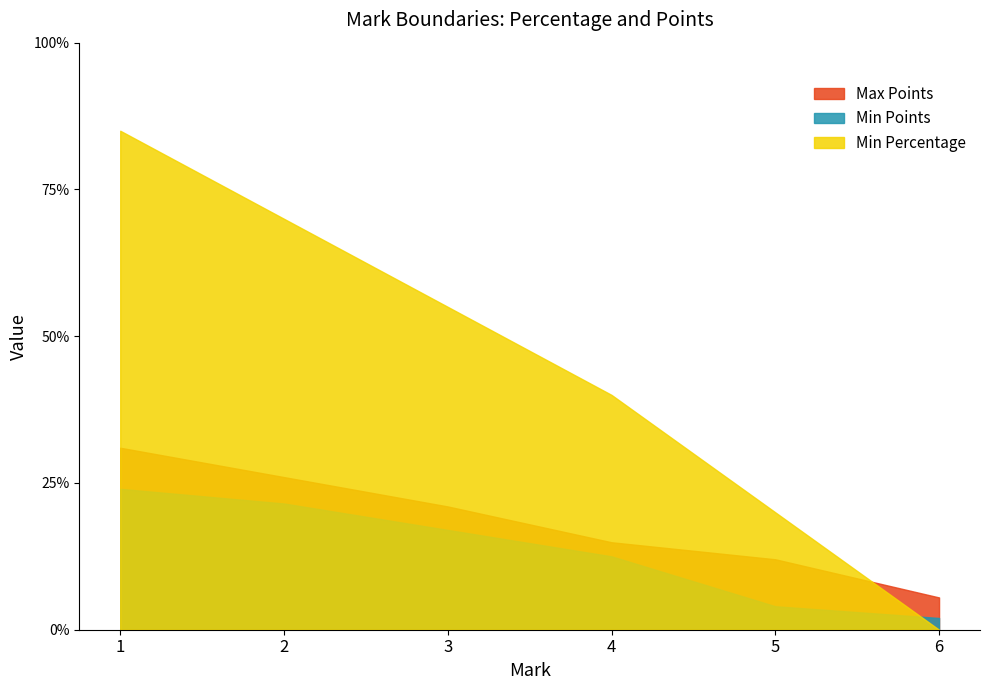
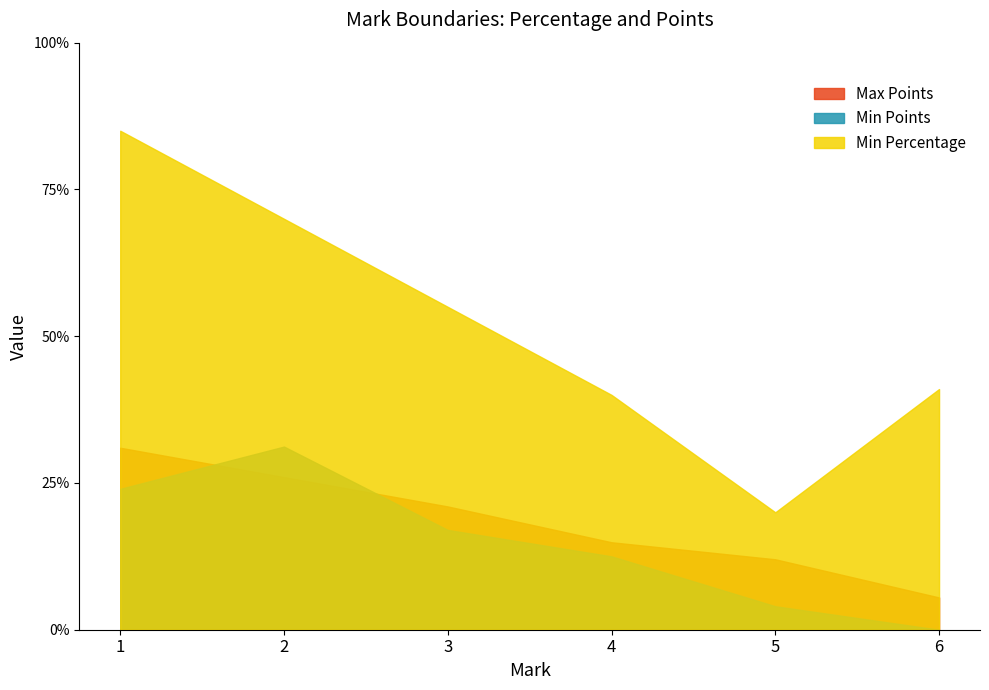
  {
    "Max Points": {
      "1": "31%",
      "2": "26%",
      "3": "21%",
      "4": "15%",
      "5": "12%",
      "6": "6%"
    },
    "Min Points": {
      "1": "24%",
-     "2": "22%",
+     "2": "31%",
      "3": "17%",
      "4": "13%",
      "5": "4%",
-     "6": "2%"
+     "6": "0%"
    },
    "Min Percentage": {
      "1": "85%",
      "2": "70%",
      "3": "55%",
      "4": "40%",
      "5": "20%",
-     "6": "0%"
+     "6": "41%"
    }
  }
